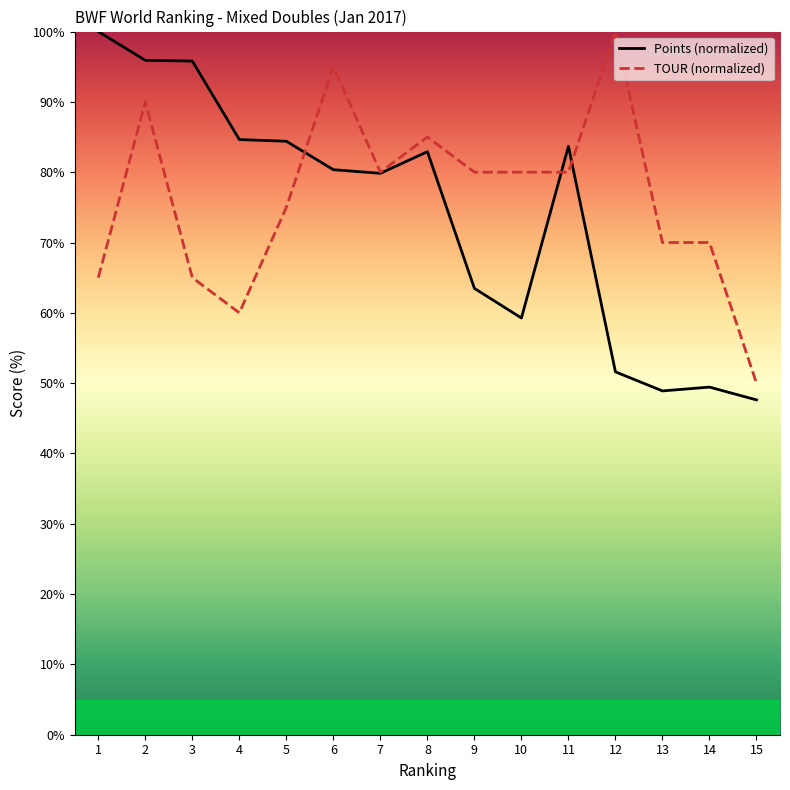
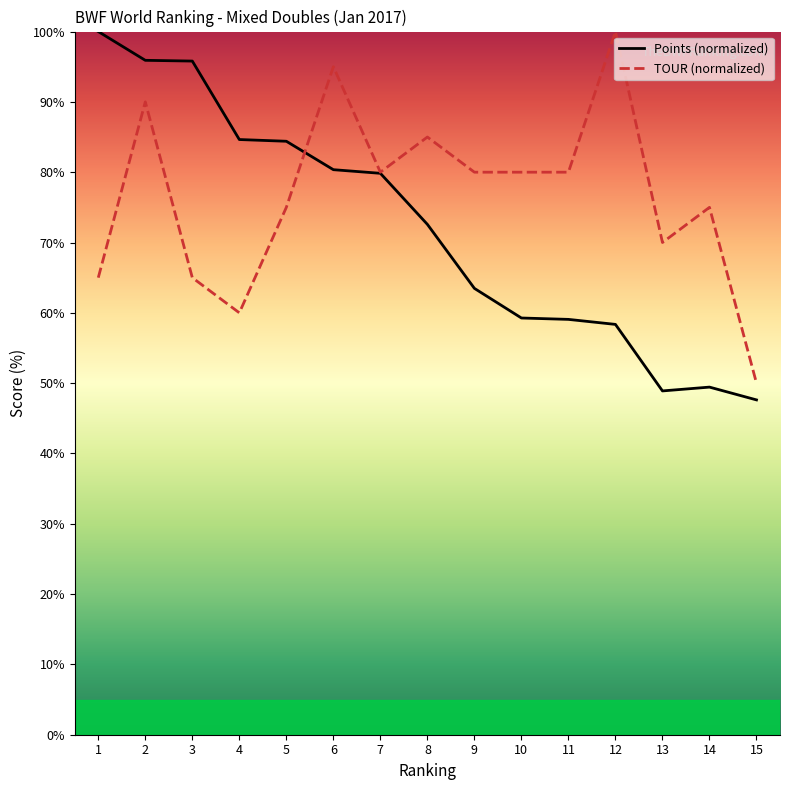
  {
    "Points (normalized)": {
      "1": "100%",
      "2": "96%",
      "3": "96%",
      "4": "85%",
      "5": "84%",
      "6": "80%",
-     "8": "83%",
+     "8": "73%",
      "9": "63%",
      "10": "59%",
-     "11": "84%",
-     "12": "52%",
+     "11": "59%",
+     "12": "58%",
      "13": "49%",
      "14": "49%",
      "15": "48%"
    },
    "TOUR (normalized)": {
      "1": "65%",
      "2": "90%",
      "3": "65%",
      "4": "60%",
      "5": "75%",
      "6": "95%",
      "8": "85%",
      "9": "80%",
      "10": "80%",
      "11": "80%",
      "12": "100%",
      "13": "70%",
-     "14": "70%",
+     "14": "75%",
      "15": "50%"
    }
  }
